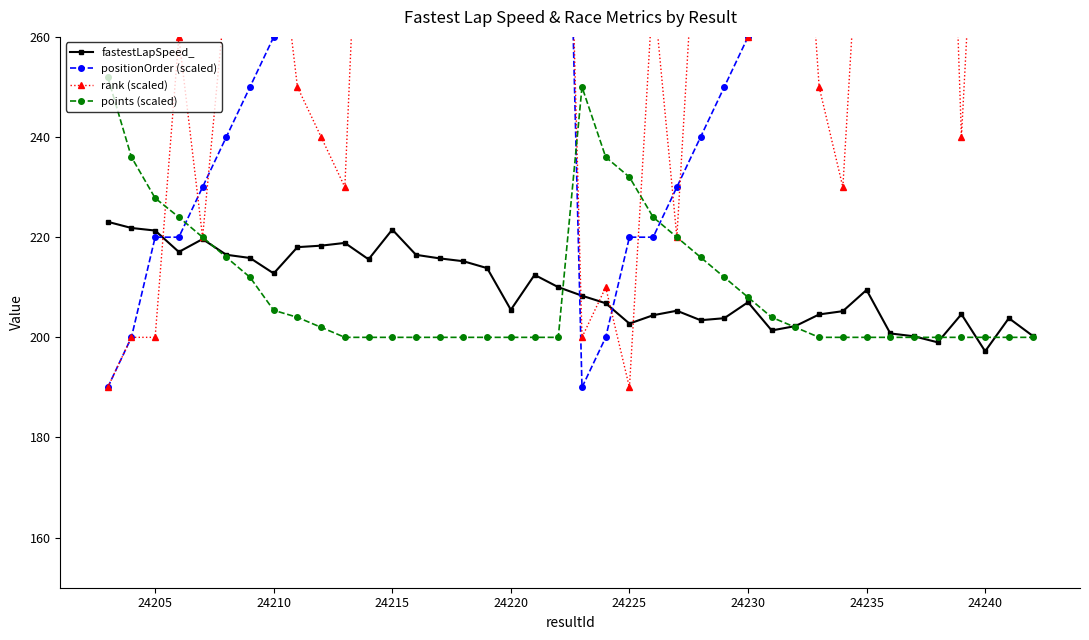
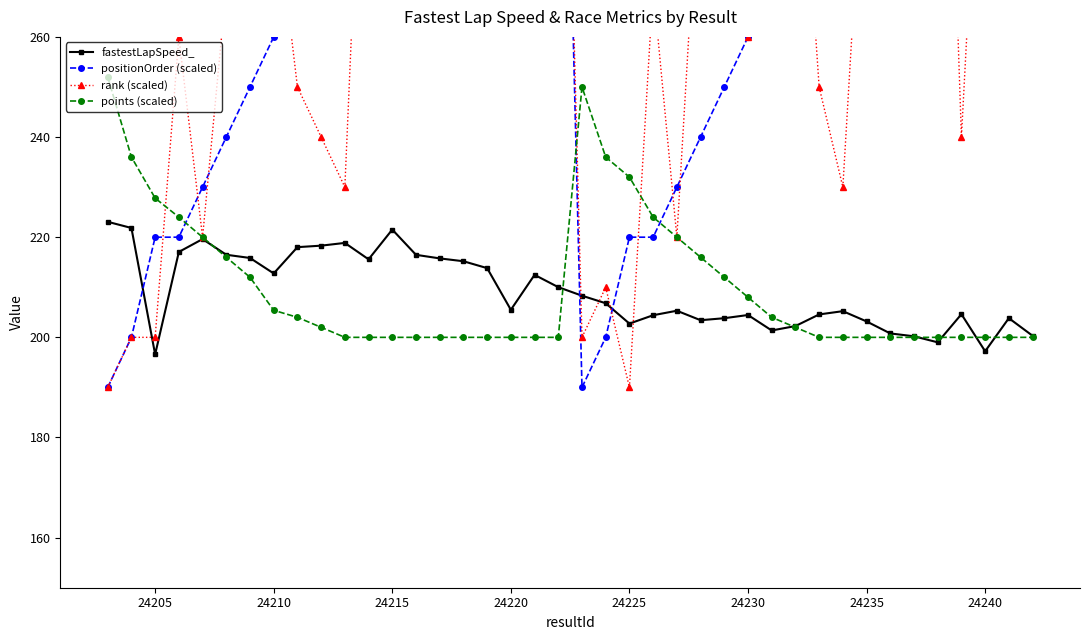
  {
    "fastestLapSpeed_": {
-     "24205": 221,
+     "24205": 197,
      "24210": 213,
      "24215": 222,
      "24220": 205,
      "24225": 203,
-     "24230": 207,
-     "24235": 209,
+     "24230": 204,
+     "24235": 203,
      "24240": 197
    },
    "positionOrder (scaled)": {
      "24205": 220,
      "24210": 260,
      "24225": 220
    },
    "rank (scaled)": {
      "24205": 200,
      "24225": 190
    },
    "points (scaled)": {
      "24205": 228,
      "24210": 205,
      "24215": 200,
      "24220": 200,
      "24225": 232,
      "24230": 208,
      "24235": 200,
      "24240": 200
    }
  }
